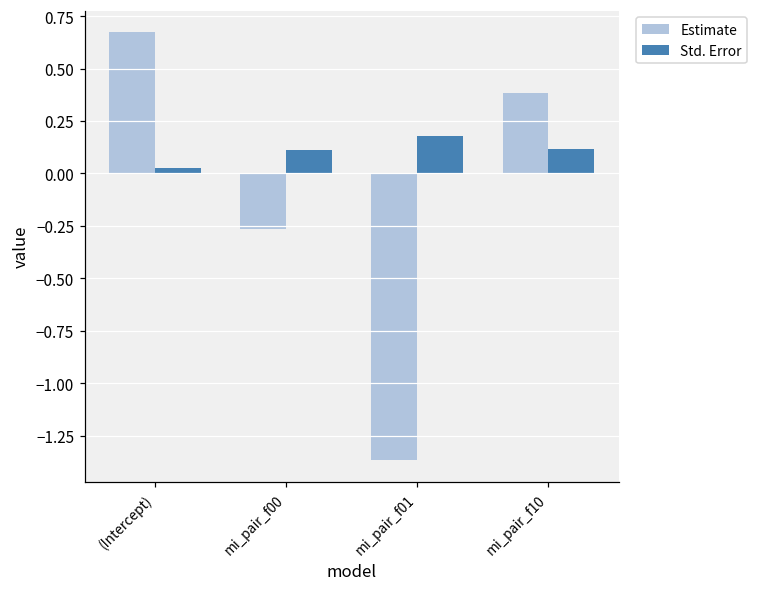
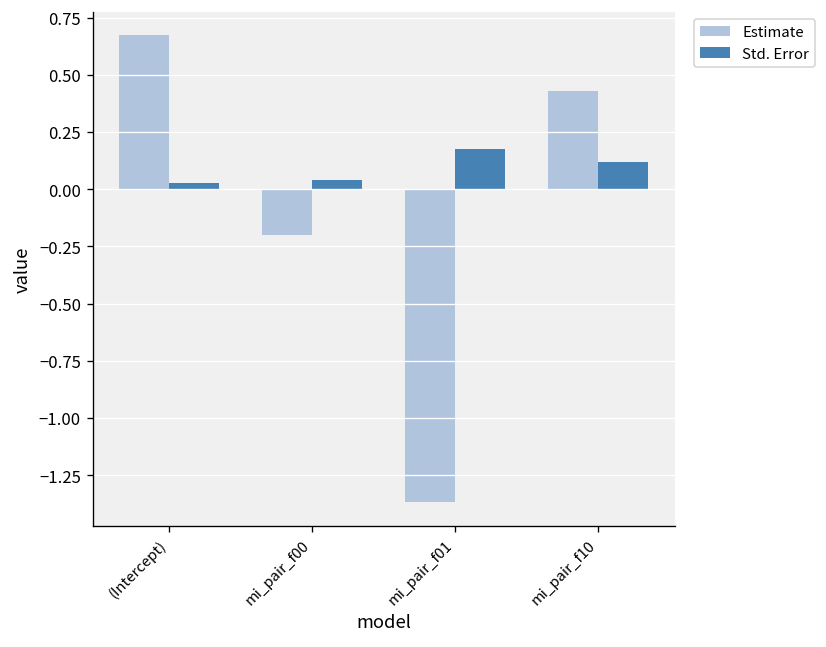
  {
    "Estimate": {
      "(Intercept)": 0.67,
-     "mi_pair_f00": -0.27,
+     "mi_pair_f00": -0.20,
      "mi_pair_f01": -1.37,
-     "mi_pair_f10": 0.38
+     "mi_pair_f10": 0.43
    },
    "Std. Error": {
      "(Intercept)": 0.03,
-     "mi_pair_f00": 0.11,
+     "mi_pair_f00": 0.04,
      "mi_pair_f01": 0.18,
      "mi_pair_f10": 0.12
    }
  }
